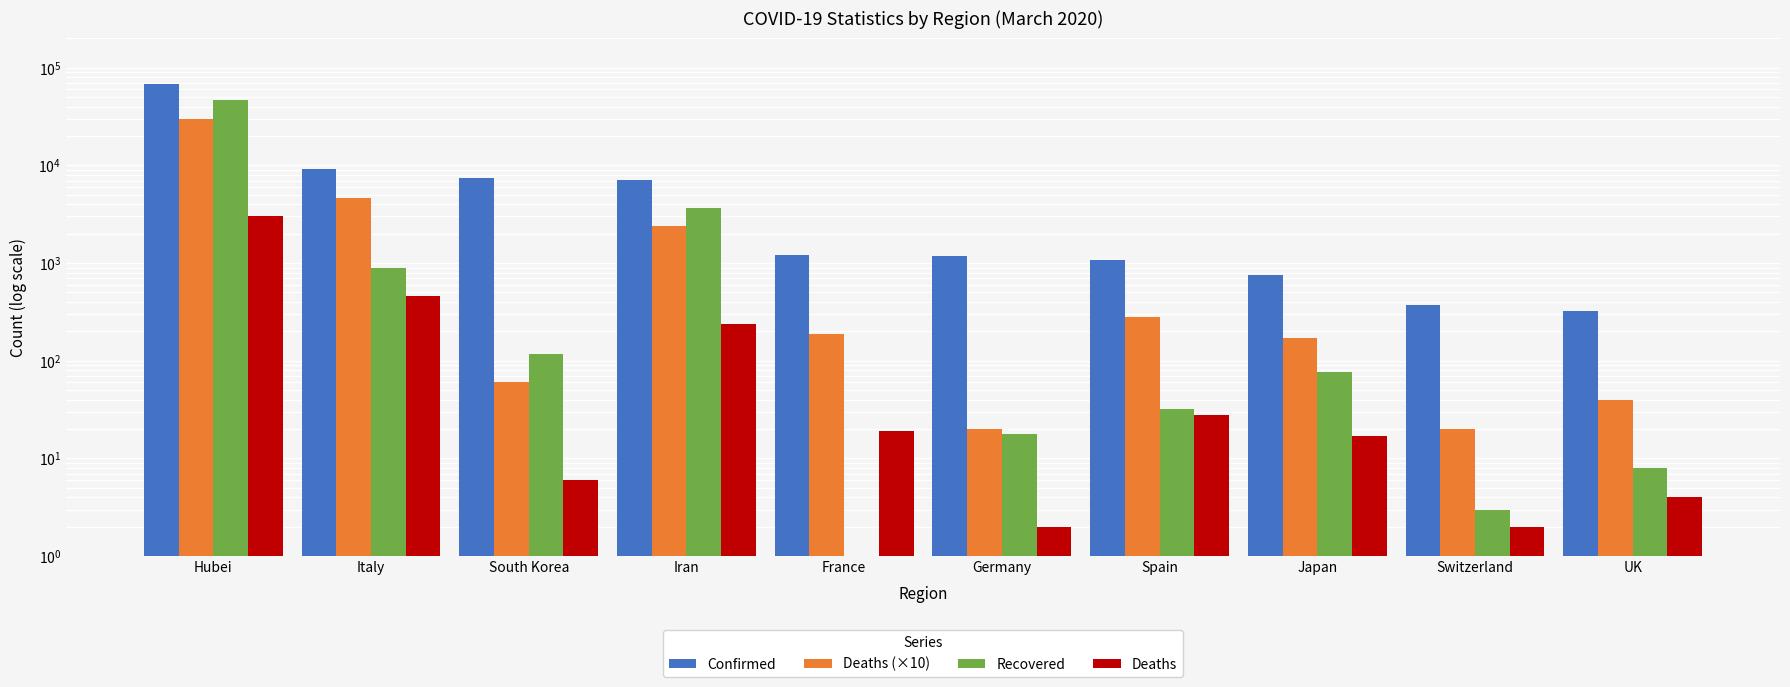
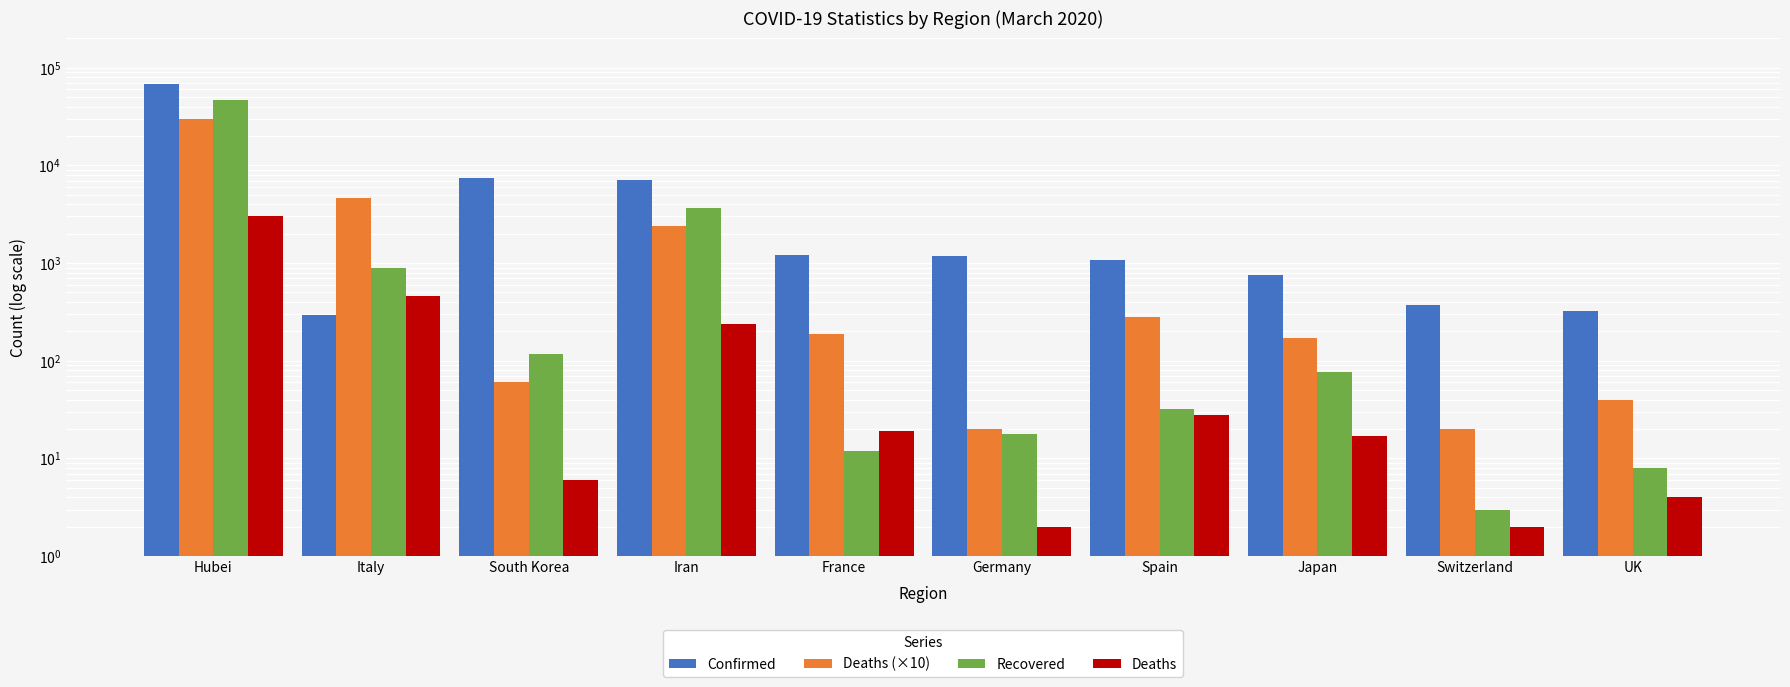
  {
    "Confirmed": {
      "Hubei": 70000,
-     "Italy": 9000,
+     "Italy": 290,
      "South Korea": 7000,
      "Iran": 7000,
      "France": 1200,
      "Germany": 1200,
      "Spain": 1100,
      "Japan": 800,
      "Switzerland": 370,
      "UK": 320
    },
    "Deaths (×10)": {
      "Hubei": 30000,
      "Italy": 5000,
      "South Korea": 60,
      "Iran": 2400,
      "France": 190,
      "Germany": 20,
      "Spain": 280,
      "Japan": 170,
      "Switzerland": 20,
      "UK": 40
    },
    "Recovered": {
      "Hubei": 50000,
      "Italy": 900,
      "South Korea": 120,
      "Iran": 3700,
-     "France": 1,
+     "France": 12,
      "Germany": 18,
      "Spain": 32,
      "Japan": 80,
      "Switzerland": 3,
      "UK": 8
    },
    "Deaths": {
      "Hubei": 3000,
      "Italy": 500,
      "South Korea": 6,
      "Iran": 240,
      "France": 19,
      "Germany": 2,
      "Spain": 28,
      "Japan": 17,
      "Switzerland": 2,
      "UK": 4
    }
  }
